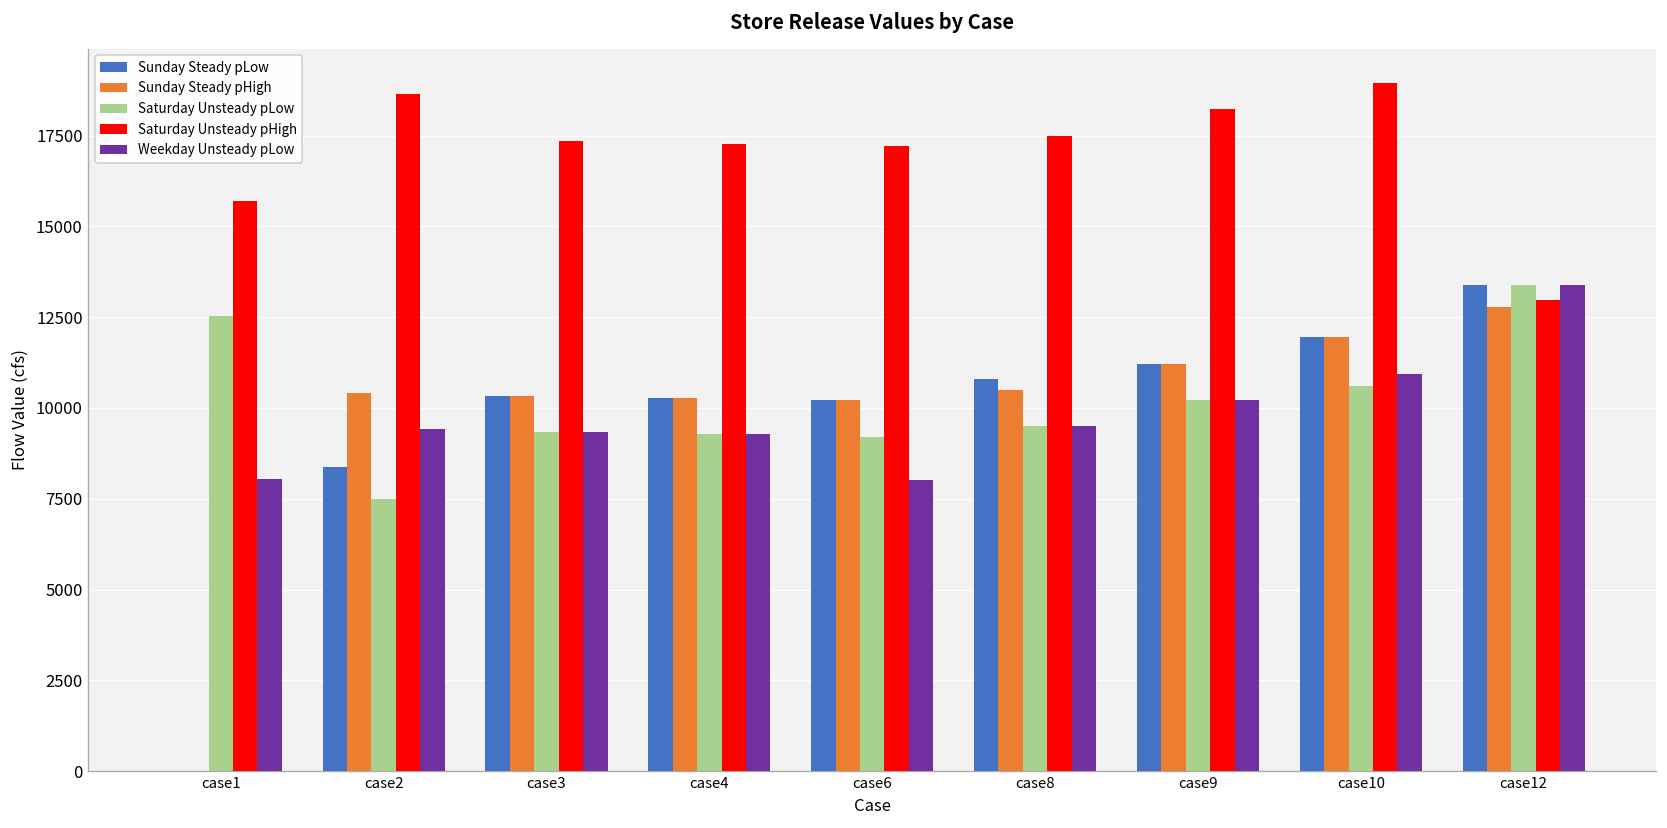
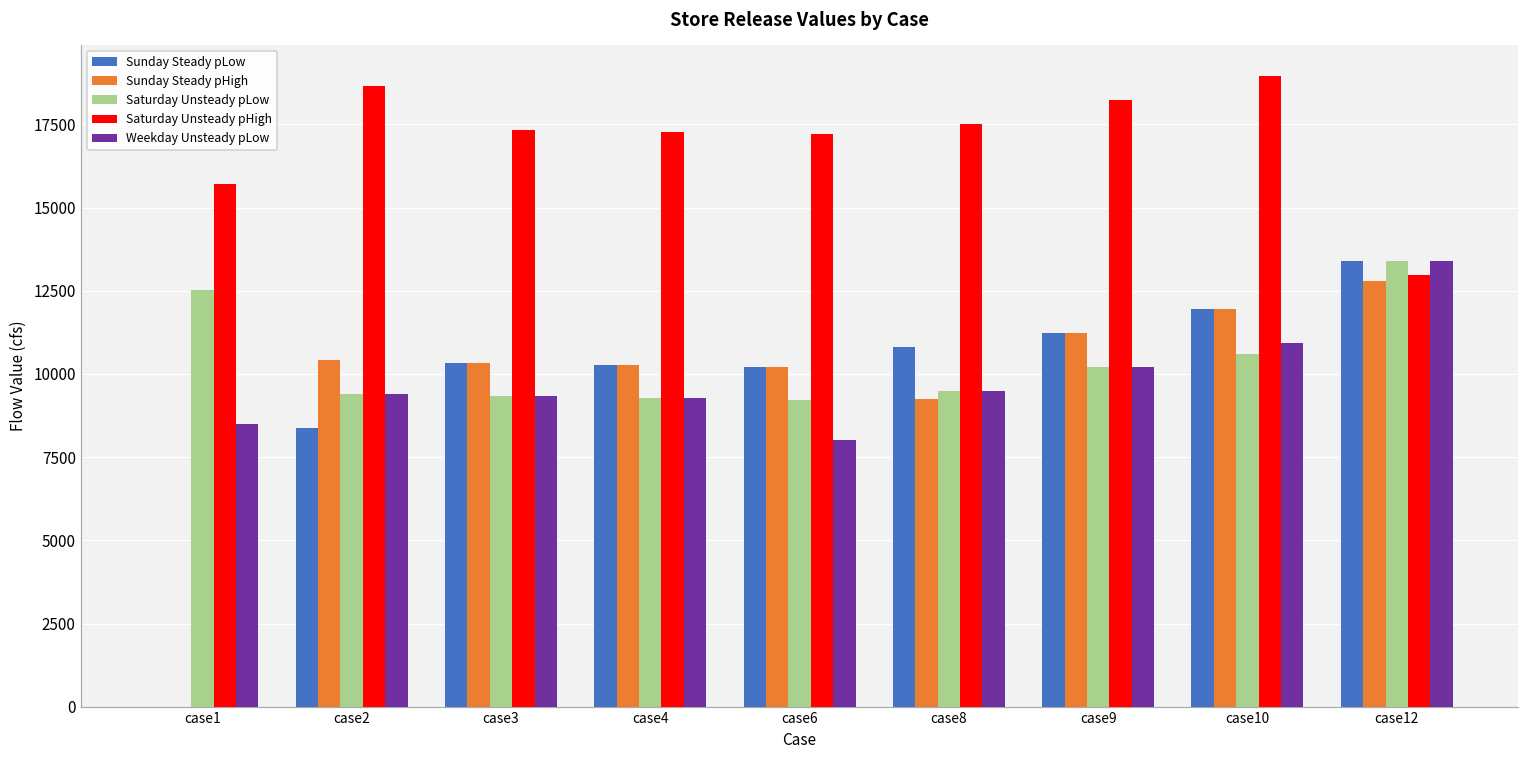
  {
    "Sunday Steady pLow": {
      "case1": 0,
      "case2": 8400,
      "case3": 10300,
      "case4": 10300,
      "case6": 10200,
      "case8": 10800,
      "case9": 11200,
      "case10": 11900,
      "case12": 13400
    },
    "Sunday Steady pHigh": {
      "case1": 0,
      "case2": 10400,
      "case3": 10300,
      "case4": 10300,
      "case6": 10200,
-     "case8": 10500,
+     "case8": 9300,
      "case9": 11200,
      "case10": 11900,
      "case12": 12800
    },
    "Saturday Unsteady pLow": {
      "case1": 12500,
-     "case2": 7500,
+     "case2": 9400,
      "case3": 9300,
      "case4": 9300,
      "case6": 9200,
      "case8": 9500,
      "case9": 10200,
      "case10": 10600,
      "case12": 13400
    },
    "Saturday Unsteady pHigh": {
      "case1": 15700,
      "case2": 18600,
      "case3": 17300,
      "case4": 17300,
      "case6": 17200,
      "case8": 17500,
      "case9": 18200,
      "case10": 18900,
      "case12": 13000
    },
    "Weekday Unsteady pLow": {
-     "case1": 8100,
+     "case1": 8500,
      "case2": 9400,
      "case3": 9300,
      "case4": 9300,
      "case6": 8000,
      "case8": 9500,
      "case9": 10200,
      "case10": 10900,
      "case12": 13400
    }
  }
